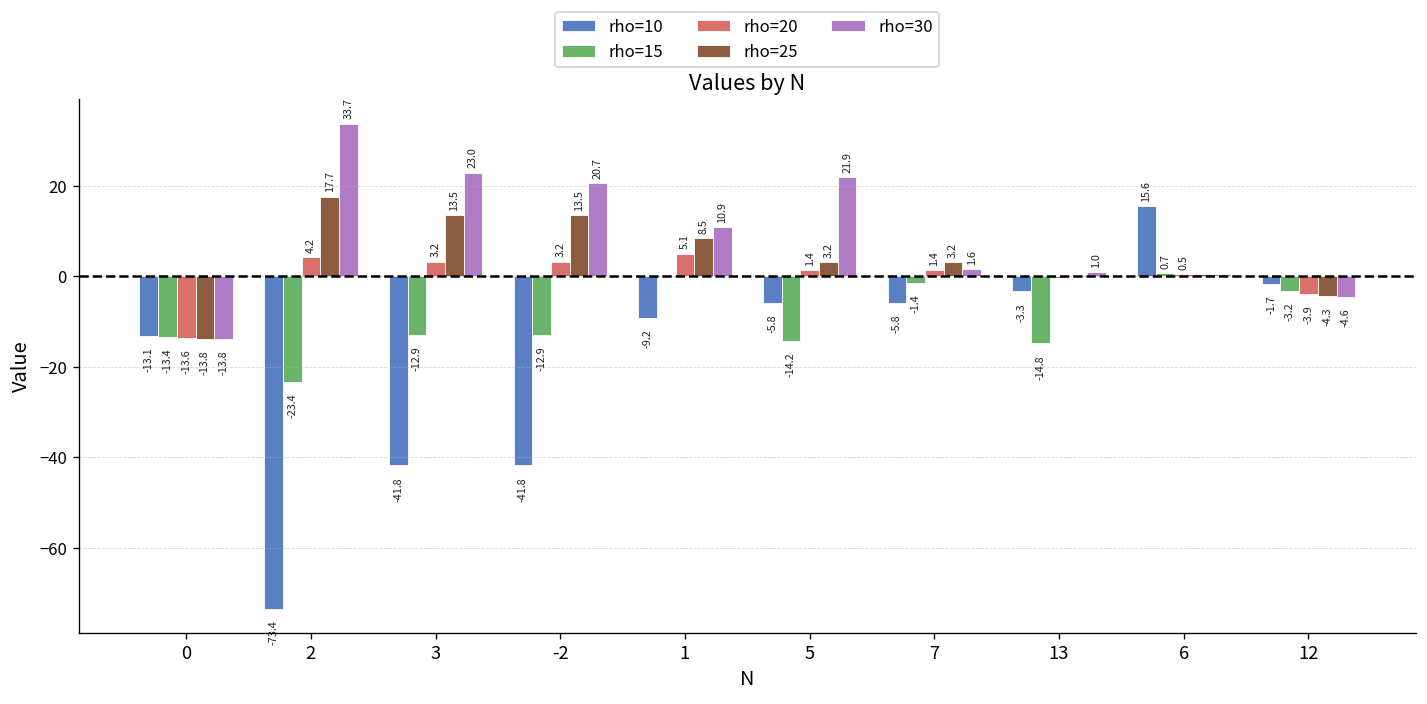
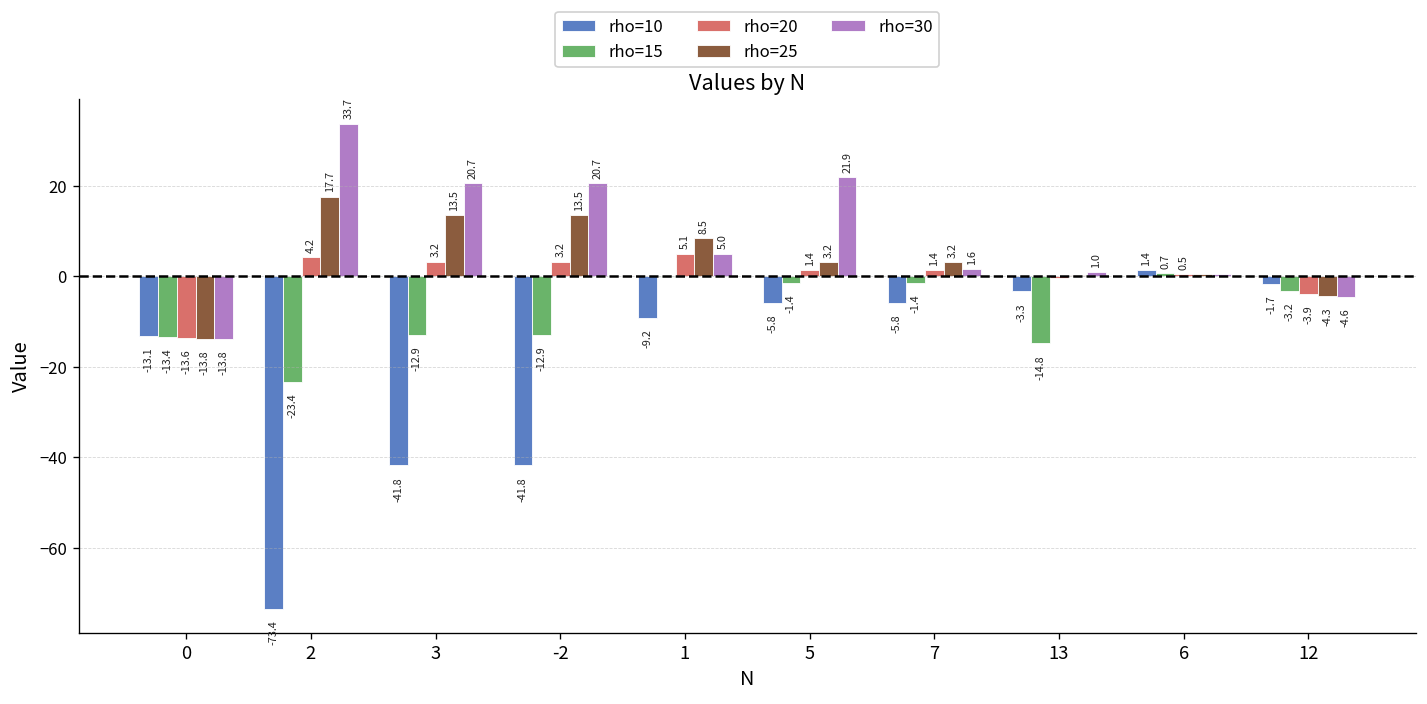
  {
    "rho=10": {
      "0": -13.1,
      "2": -73.4,
      "3": -41.8,
      "-2": -41.8,
      "1": -9.2,
      "5": -5.8,
      "7": -5.8,
      "13": -3.3,
-     "6": 15.6,
+     "6": 1.4,
      "12": -1.7
    },
    "rho=15": {
      "0": -13.4,
      "2": -23.4,
      "3": -12.9,
      "-2": -12.9,
-     "5": -14.2,
+     "5": -1.4,
      "7": -1.4,
      "13": -14.8,
      "6": 0.7,
      "12": -3.2
    },
    "rho=20": {
      "0": -13.6,
      "2": 4.2,
      "3": 3.2,
      "-2": 3.2,
      "1": 5.1,
      "5": 1.4,
      "7": 1.4,
      "6": 0.5,
      "12": -3.9
    },
    "rho=25": {
      "0": -13.8,
      "2": 17.7,
      "3": 13.5,
      "-2": 13.5,
      "1": 8.5,
      "5": 3.2,
      "7": 3.2,
      "12": -4.3
    },
    "rho=30": {
      "0": -13.8,
      "2": 33.7,
-     "3": 23.0,
+     "3": 20.7,
      "-2": 20.7,
-     "1": 10.9,
+     "1": 5.0,
      "5": 21.9,
      "7": 1.6,
      "13": 1.0,
      "12": -4.6
    }
  }
